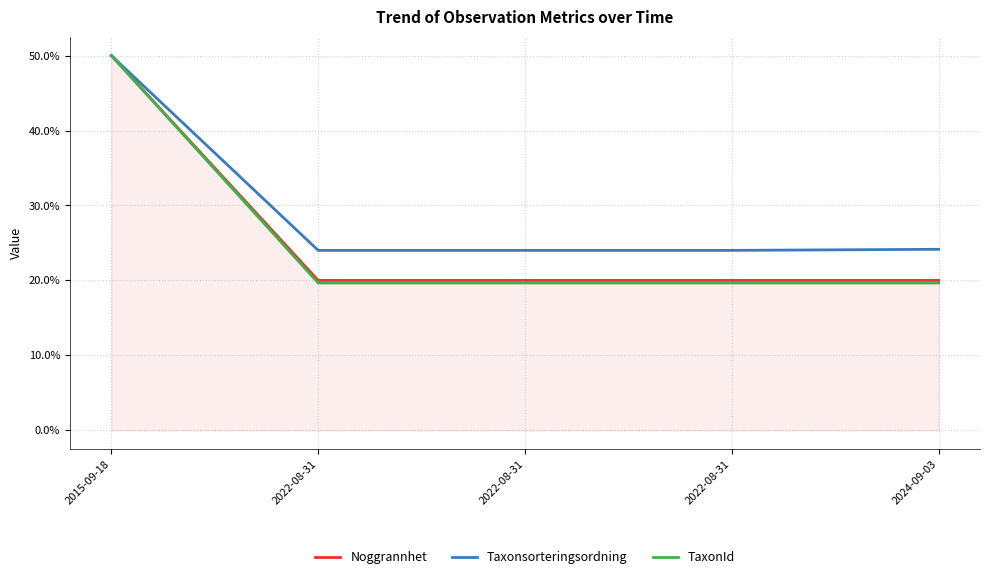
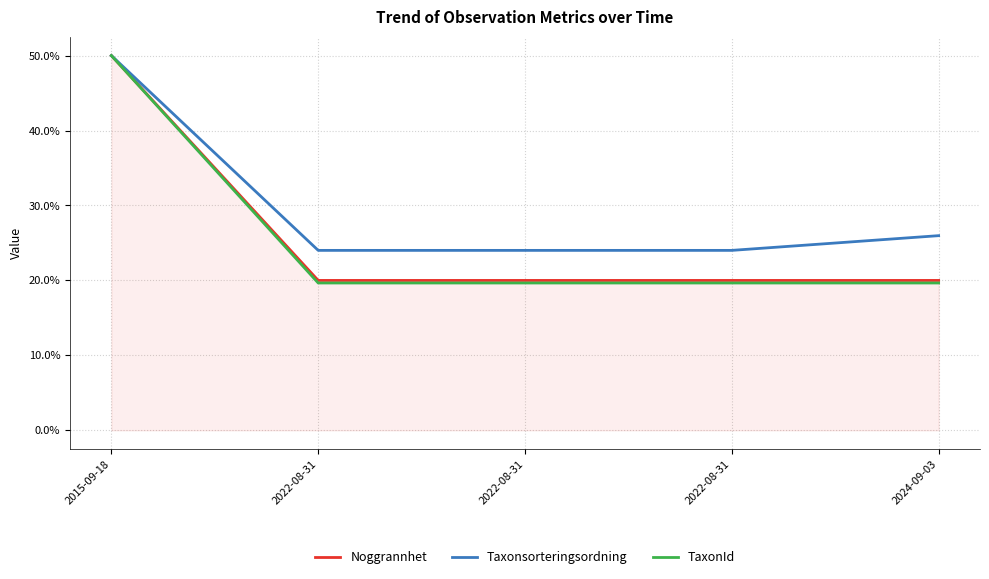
  {
    "Taxonsorteringsordning": {
-     "2024-09-03": "24%"
+     "2024-09-03": "26%"
    }
  }
